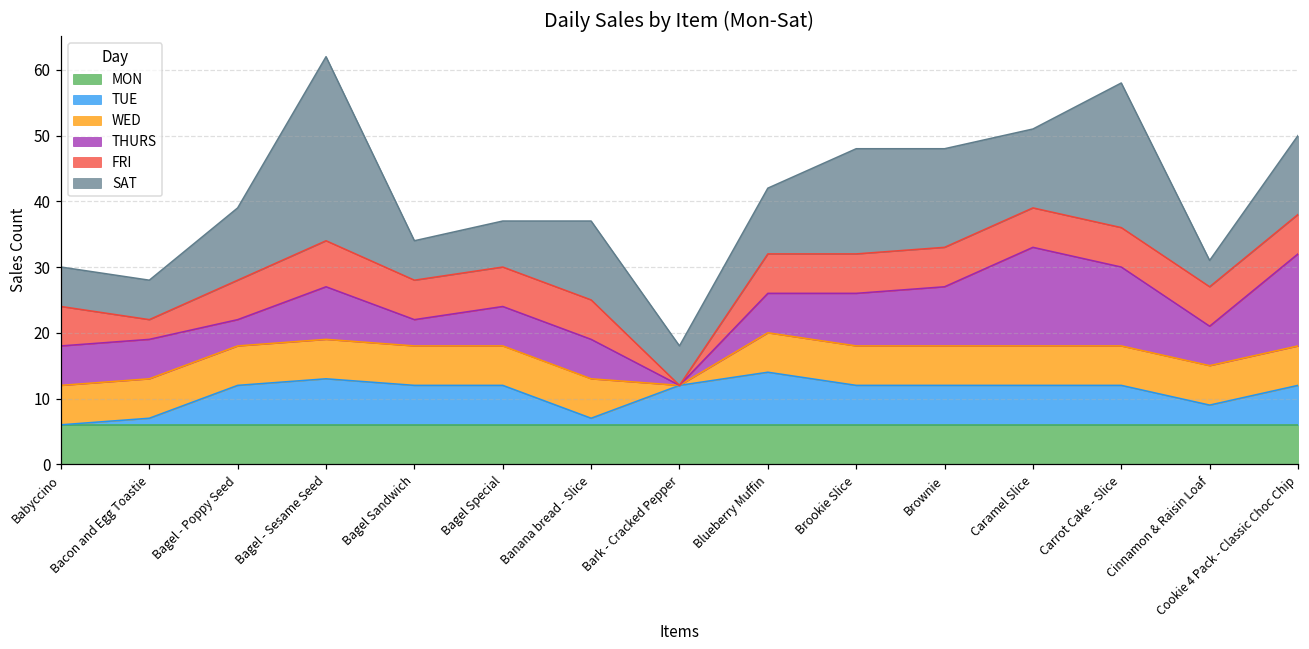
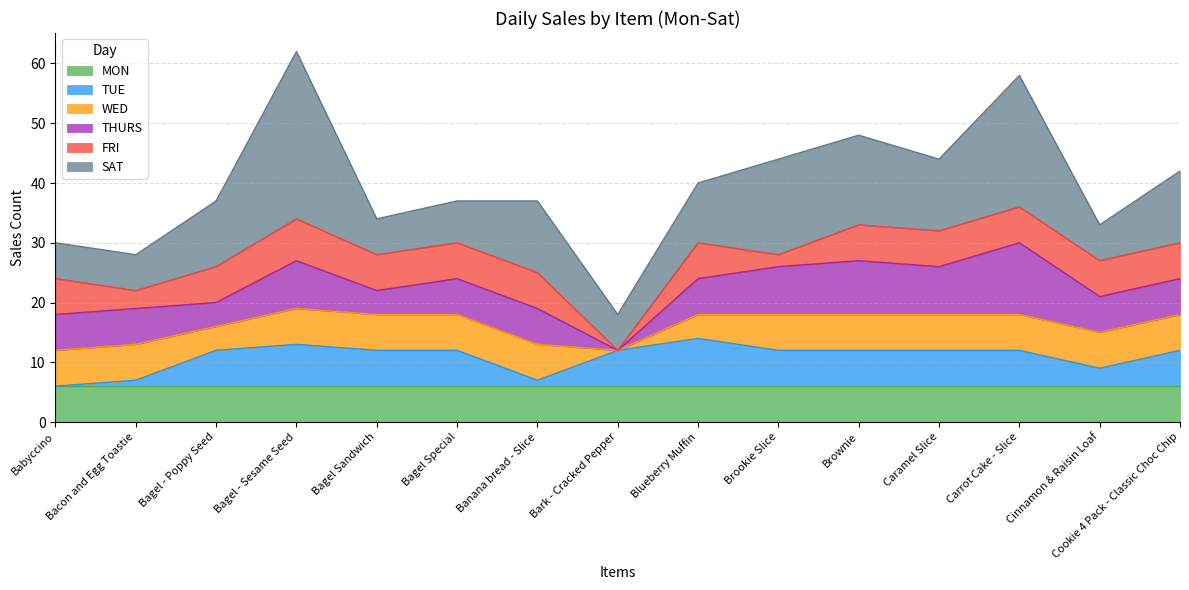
  {
    "MON": {
      "Bacon and Egg Toastie": 6,
      "Bagel - Poppy Seed": 6,
      "Bagel - Sesame Seed": 6,
      "Bagel Sandwich": 6,
      "Bagel Special": 6,
      "Banana bread - Slice": 6,
      "Bark - Cracked Pepper": 6,
      "Blueberry Muffin": 6,
      "Brookie Slice": 6,
      "Brownie": 6,
      "Caramel Slice": 6,
      "Carrot Cake - Slice": 6,
      "Cinnamon & Raisin Loaf": 6,
      "Cookie 4 Pack - Classic Choc Chip": 6
    },
    "TUE": {
      "Bacon and Egg Toastie": 1,
      "Bagel - Poppy Seed": 6,
      "Bagel - Sesame Seed": 7,
      "Bagel Sandwich": 6,
      "Bagel Special": 6,
      "Banana bread - Slice": 1,
      "Blueberry Muffin": 8,
      "Brookie Slice": 6,
      "Brownie": 6,
      "Caramel Slice": 6,
      "Carrot Cake - Slice": 6,
      "Cinnamon & Raisin Loaf": 3,
      "Cookie 4 Pack - Classic Choc Chip": 6
    },
    "WED": {
      "Babyccino": 6,
      "Bacon and Egg Toastie": 6,
-     "Bagel - Poppy Seed": 6,
+     "Bagel - Poppy Seed": 4,
      "Bagel - Sesame Seed": 6,
      "Bagel Sandwich": 6,
      "Bagel Special": 6,
      "Banana bread - Slice": 6,
-     "Blueberry Muffin": 6,
+     "Blueberry Muffin": 4,
      "Brookie Slice": 6,
      "Brownie": 6,
      "Caramel Slice": 6,
      "Carrot Cake - Slice": 6,
      "Cinnamon & Raisin Loaf": 6,
      "Cookie 4 Pack - Classic Choc Chip": 6
    },
    "THURS": {
      "Babyccino": 6,
      "Bacon and Egg Toastie": 6,
      "Bagel - Poppy Seed": 4,
      "Bagel - Sesame Seed": 8,
      "Bagel Sandwich": 4,
      "Bagel Special": 6,
      "Banana bread - Slice": 6,
      "Blueberry Muffin": 6,
      "Brookie Slice": 8,
      "Brownie": 9,
-     "Caramel Slice": 15,
+     "Caramel Slice": 8,
      "Carrot Cake - Slice": 12,
      "Cinnamon & Raisin Loaf": 6,
-     "Cookie 4 Pack - Classic Choc Chip": 14
+     "Cookie 4 Pack - Classic Choc Chip": 6
    },
    "FRI": {
      "Babyccino": 6,
      "Bacon and Egg Toastie": 3,
      "Bagel - Poppy Seed": 6,
      "Bagel - Sesame Seed": 7,
      "Bagel Sandwich": 6,
      "Bagel Special": 6,
      "Banana bread - Slice": 6,
      "Blueberry Muffin": 6,
-     "Brookie Slice": 6,
+     "Brookie Slice": 2,
      "Brownie": 6,
      "Caramel Slice": 6,
      "Carrot Cake - Slice": 6,
      "Cinnamon & Raisin Loaf": 6,
      "Cookie 4 Pack - Classic Choc Chip": 6
    },
    "SAT": {
      "Babyccino": 6,
      "Bacon and Egg Toastie": 6,
      "Bagel - Poppy Seed": 11,
      "Bagel - Sesame Seed": 28,
      "Bagel Sandwich": 6,
      "Bagel Special": 7,
      "Banana bread - Slice": 12,
      "Bark - Cracked Pepper": 6,
      "Blueberry Muffin": 10,
      "Brookie Slice": 16,
      "Brownie": 15,
      "Caramel Slice": 12,
      "Carrot Cake - Slice": 22,
-     "Cinnamon & Raisin Loaf": 4,
+     "Cinnamon & Raisin Loaf": 6,
      "Cookie 4 Pack - Classic Choc Chip": 12
    }
  }
